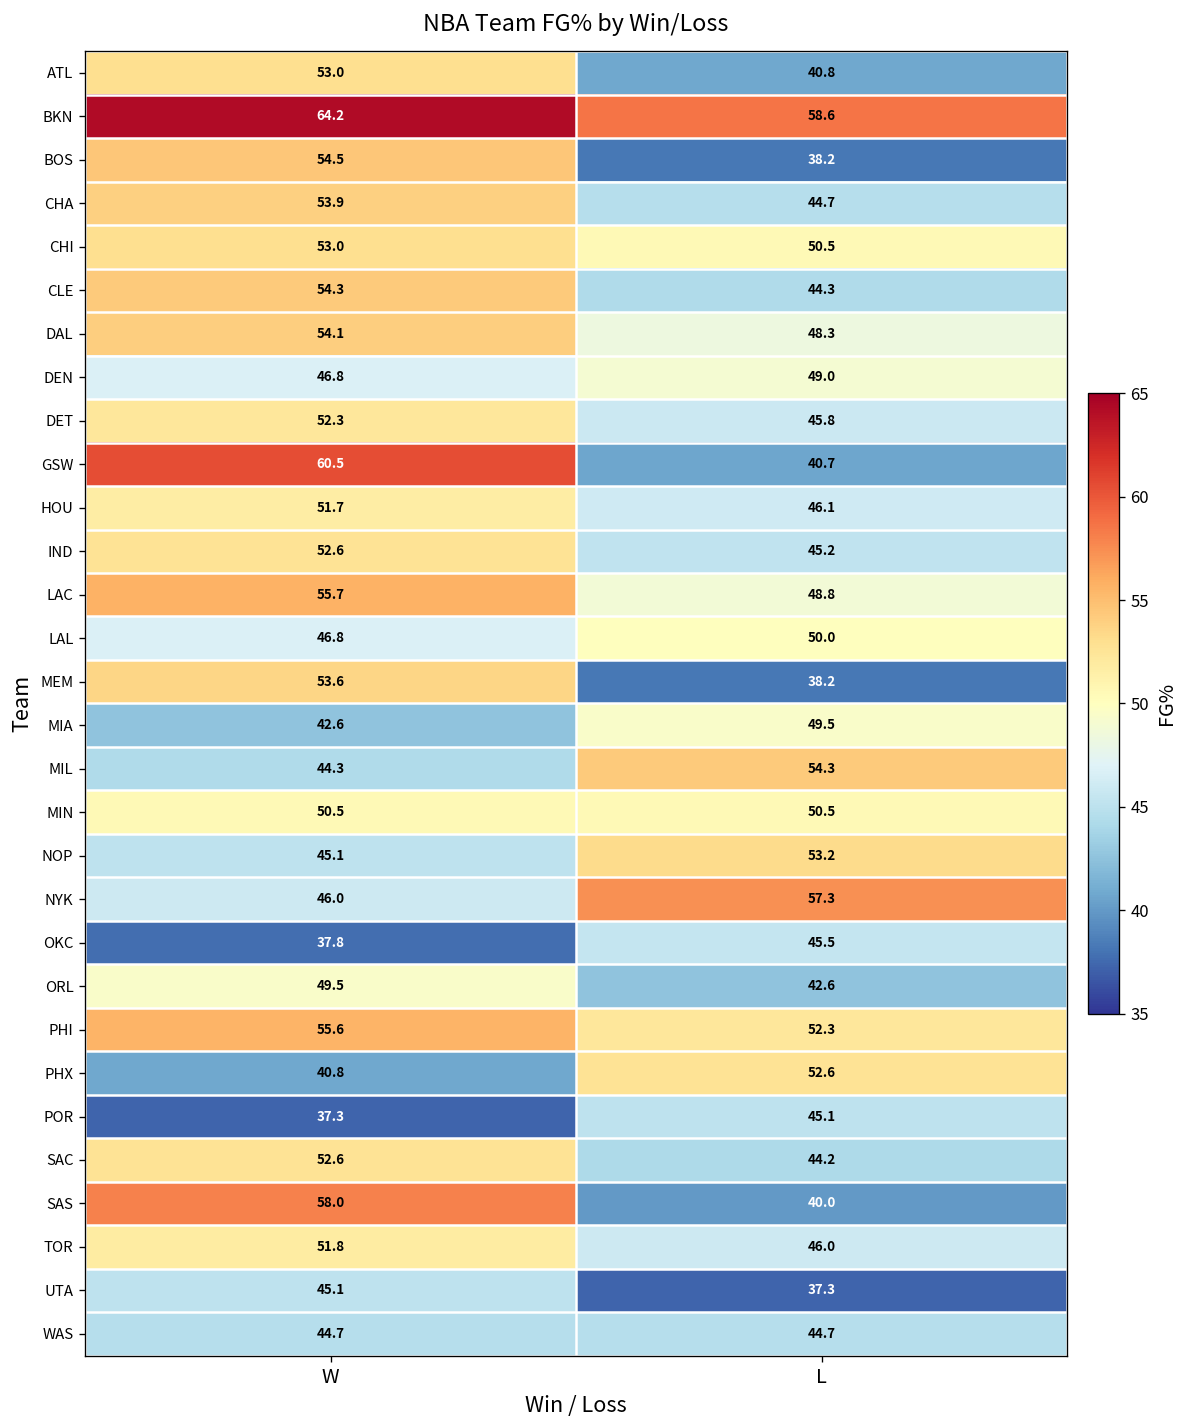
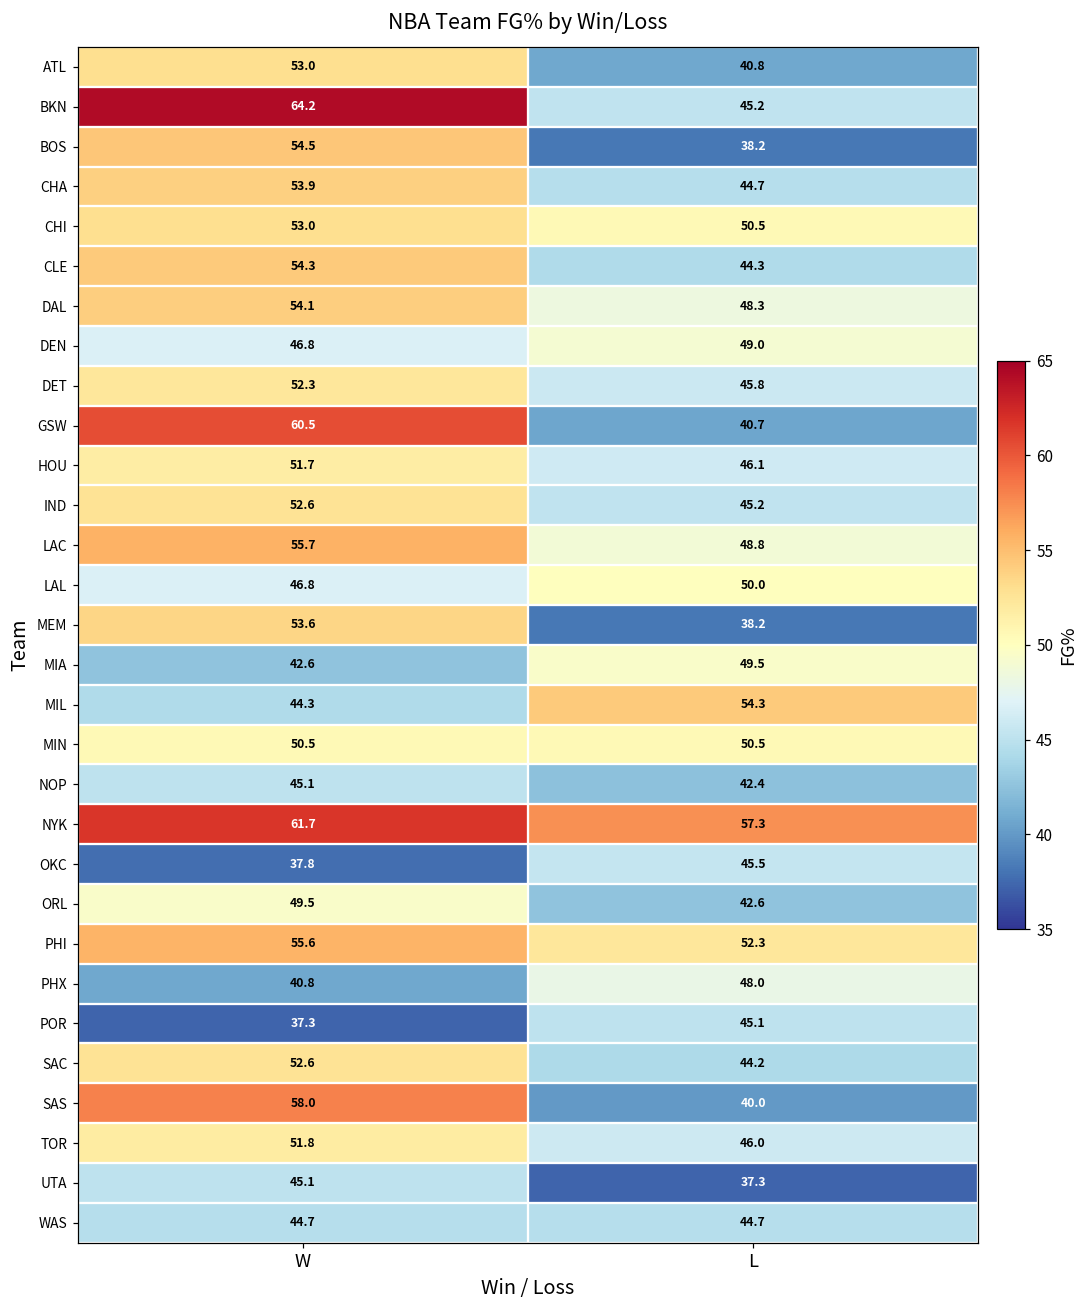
  {
    "ATL": {
      "W": 53.0,
      "L": 40.8
    },
    "BKN": {
      "W": 64.2,
-     "L": 58.6
+     "L": 45.2
    },
    "BOS": {
      "W": 54.5,
      "L": 38.2
    },
    "CHA": {
      "W": 53.9,
      "L": 44.7
    },
    "CHI": {
      "W": 53.0,
      "L": 50.5
    },
    "CLE": {
      "W": 54.3,
      "L": 44.3
    },
    "DAL": {
      "W": 54.1,
      "L": 48.3
    },
    "DEN": {
      "W": 46.8,
      "L": 49.0
    },
    "DET": {
      "W": 52.3,
      "L": 45.8
    },
    "GSW": {
      "W": 60.5,
      "L": 40.7
    },
    "HOU": {
      "W": 51.7,
      "L": 46.1
    },
    "IND": {
      "W": 52.6,
      "L": 45.2
    },
    "LAC": {
      "W": 55.7,
      "L": 48.8
    },
    "LAL": {
      "W": 46.8,
      "L": 50.0
    },
    "MEM": {
      "W": 53.6,
      "L": 38.2
    },
    "MIA": {
      "W": 42.6,
      "L": 49.5
    },
    "MIL": {
      "W": 44.3,
      "L": 54.3
    },
    "MIN": {
      "W": 50.5,
      "L": 50.5
    },
    "NOP": {
      "W": 45.1,
-     "L": 53.2
+     "L": 42.4
    },
    "NYK": {
-     "W": 46.0,
+     "W": 61.7,
      "L": 57.3
    },
    "OKC": {
      "W": 37.8,
      "L": 45.5
    },
    "ORL": {
      "W": 49.5,
      "L": 42.6
    },
    "PHI": {
      "W": 55.6,
      "L": 52.3
    },
    "PHX": {
      "W": 40.8,
-     "L": 52.6
+     "L": 48.0
    },
    "POR": {
      "W": 37.3,
      "L": 45.1
    },
    "SAC": {
      "W": 52.6,
      "L": 44.2
    },
    "SAS": {
      "W": 58.0,
      "L": 40.0
    },
    "TOR": {
      "W": 51.8,
      "L": 46.0
    },
    "UTA": {
      "W": 45.1,
      "L": 37.3
    },
    "WAS": {
      "W": 44.7,
      "L": 44.7
    }
  }
